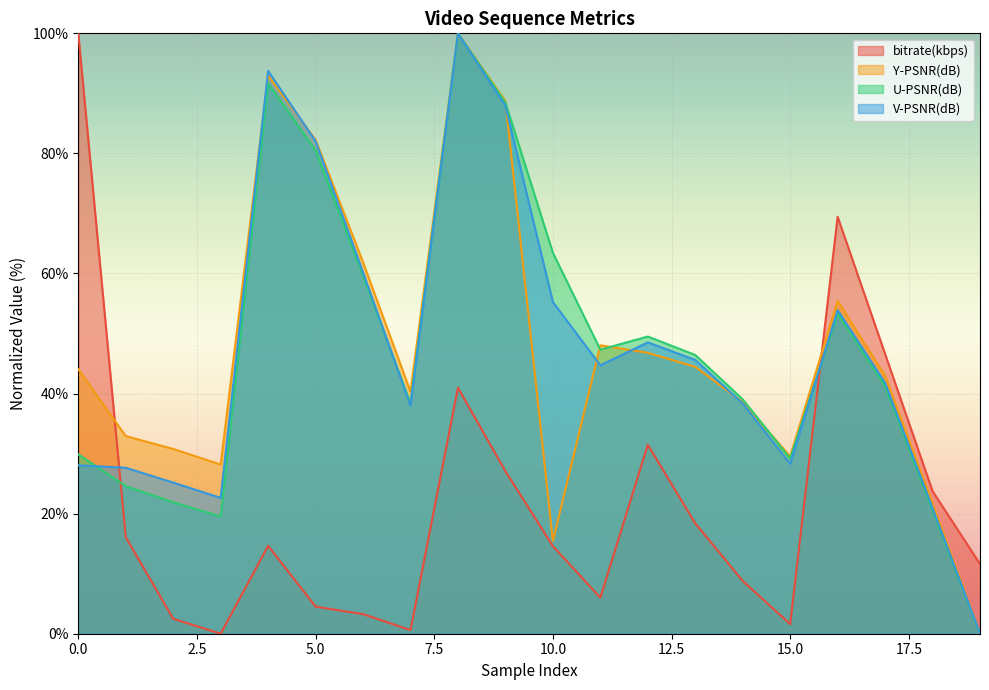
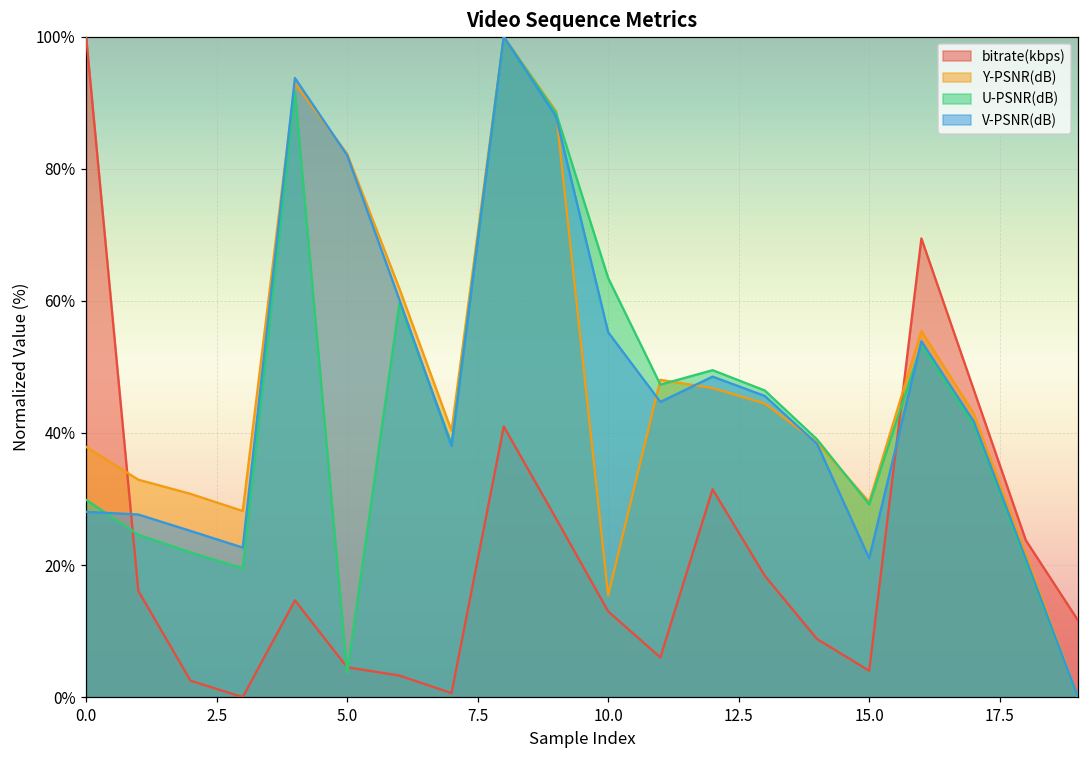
  {
    "bitrate(kbps)": {
      "0.0": "100%",
      "5.0": "5%",
-     "10.0": "15%",
-     "15.0": "2%"
+     "10.0": "13%",
+     "15.0": "4%"
    },
    "Y-PSNR(dB)": {
-     "0.0": "44%",
+     "0.0": "38%",
      "10.0": "15%"
    },
    "U-PSNR(dB)": {
      "0.0": "30%",
-     "5.0": "80%",
+     "5.0": "4%",
      "10.0": "63%"
    },
    "V-PSNR(dB)": {
      "0.0": "28%",
      "10.0": "55%",
-     "15.0": "28%"
+     "15.0": "21%"
    }
  }
